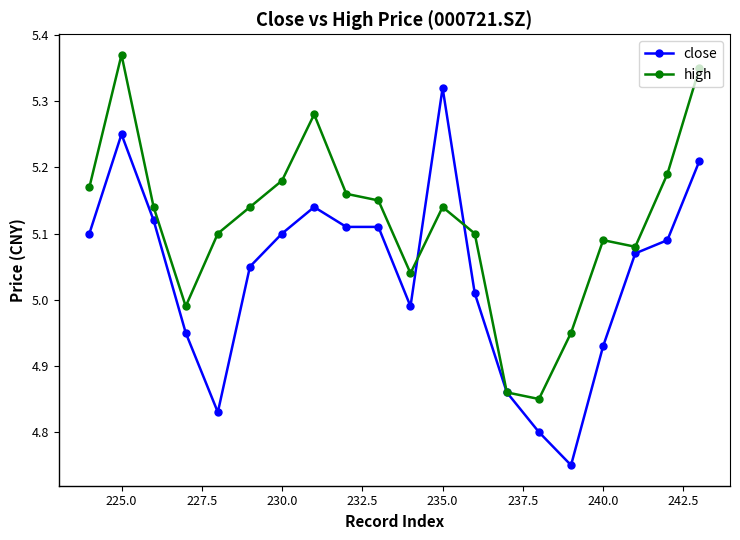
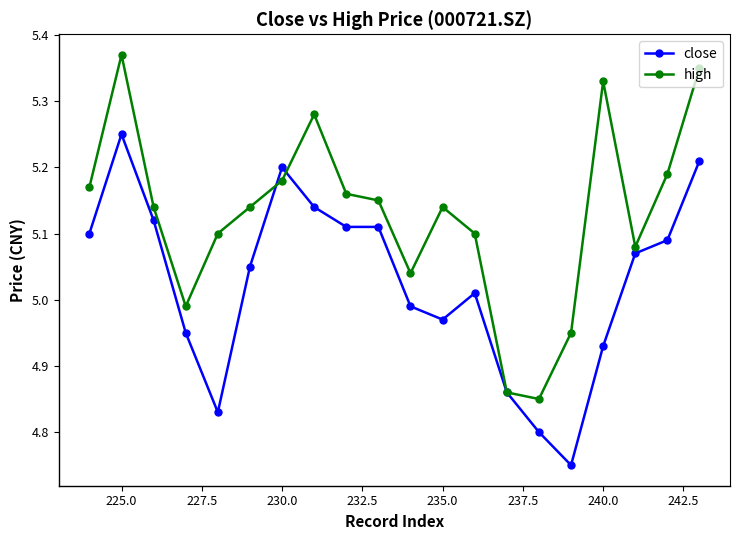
  {
    "close": {
      "225.0": 5.25,
-     "230.0": 5.1,
-     "235.0": 5.32,
+     "230.0": 5.2,
+     "235.0": 4.97,
      "240.0": 4.93
    },
    "high": {
      "225.0": 5.37,
      "230.0": 5.18,
      "235.0": 5.14,
-     "240.0": 5.09
+     "240.0": 5.33
    }
  }
